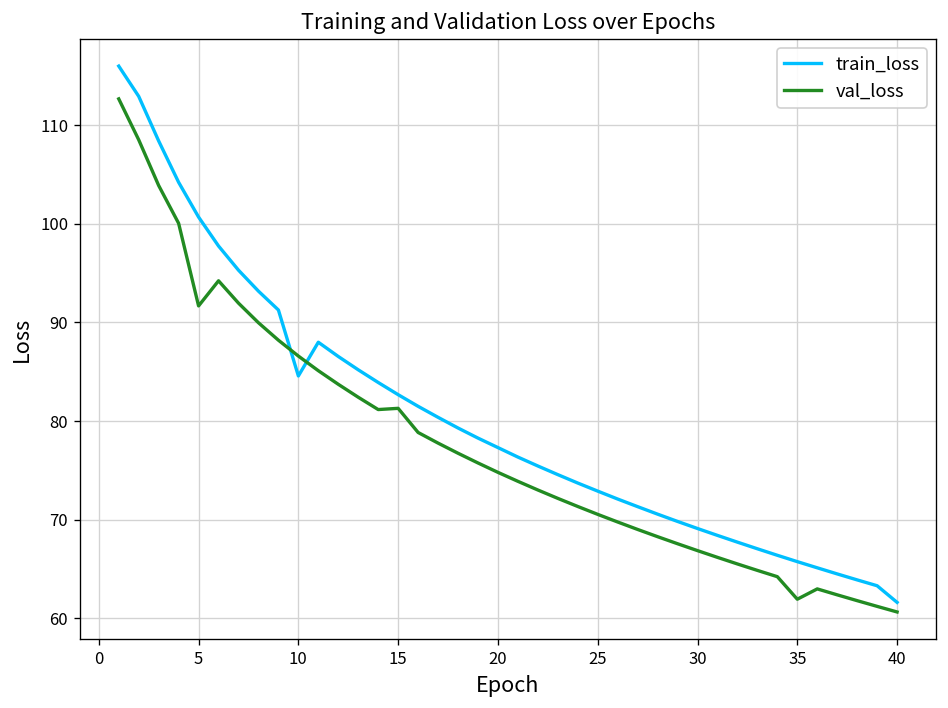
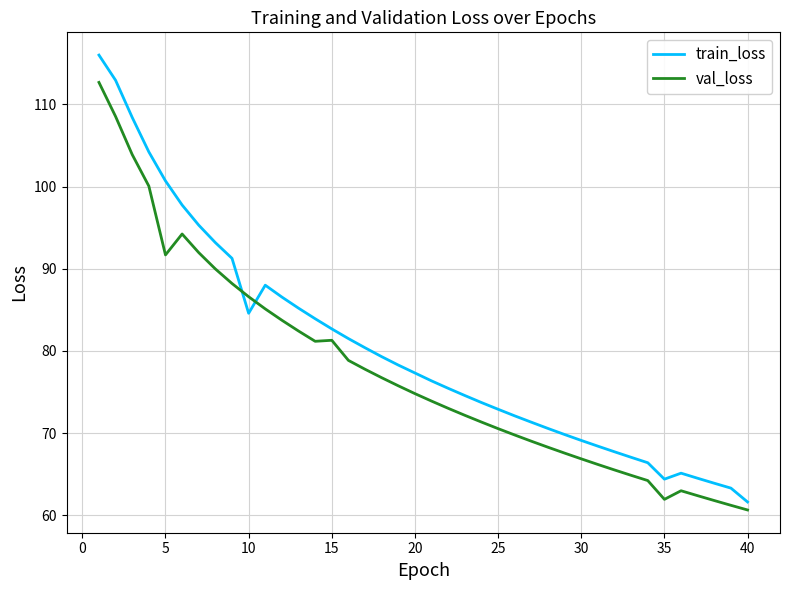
  {
    "train_loss": {
      "5": 101,
      "10": 85,
      "15": 83,
      "20": 77,
      "25": 73,
      "30": 69,
-     "35": 66,
+     "35": 64,
      "40": 62
    },
    "val_loss": {
      "5": 92,
      "10": 87,
      "15": 81,
      "20": 75,
      "25": 71,
      "30": 67,
      "35": 62,
      "40": 61
    }
  }
